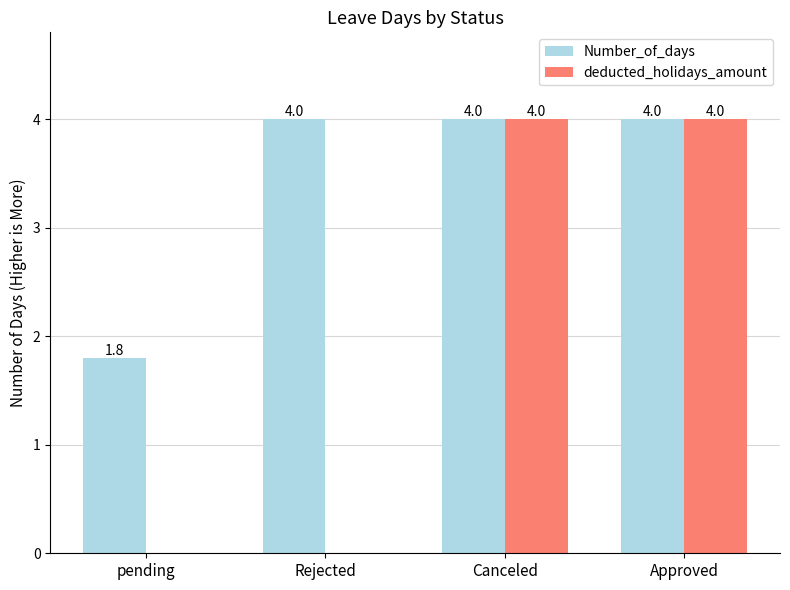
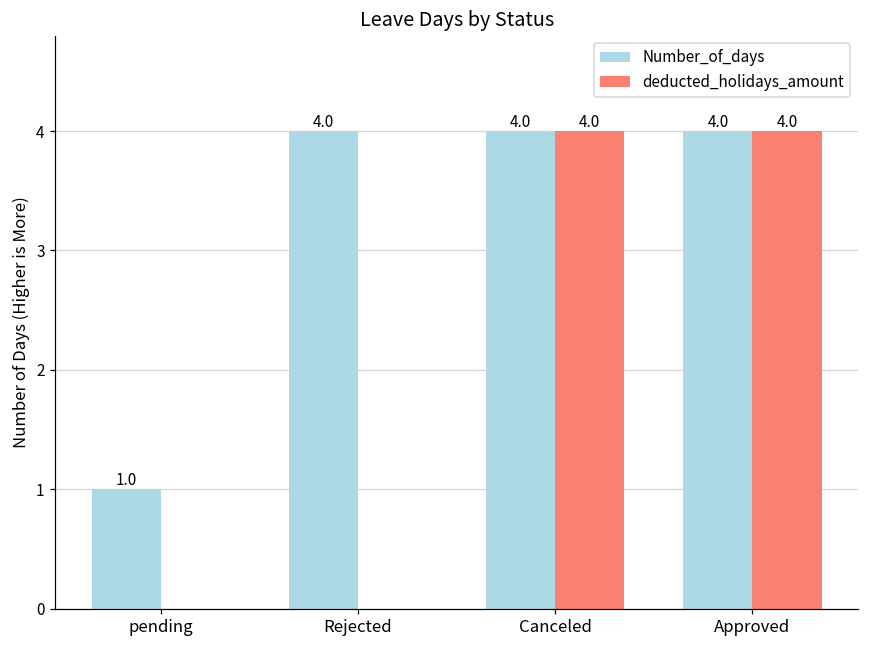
  {
    "Number_of_days": {
-     "pending": 1.8,
+     "pending": 1.0,
      "Rejected": 4.0,
      "Canceled": 4.0,
      "Approved": 4.0
    },
    "deducted_holidays_amount": {
      "Canceled": 4.0,
      "Approved": 4.0
    }
  }
